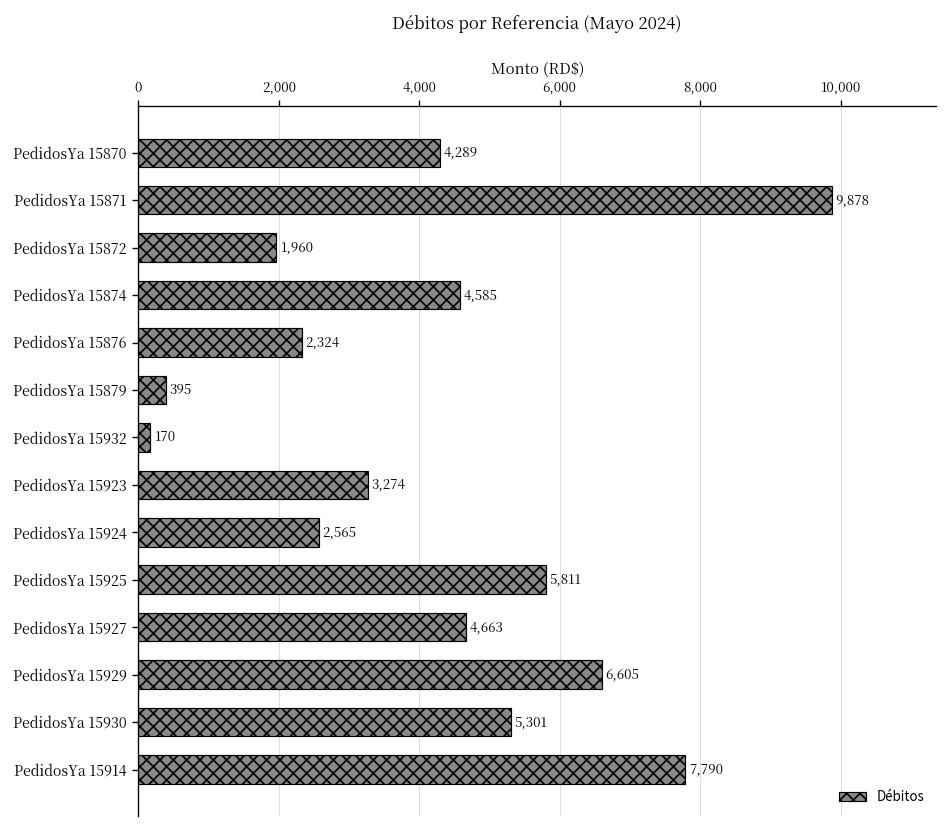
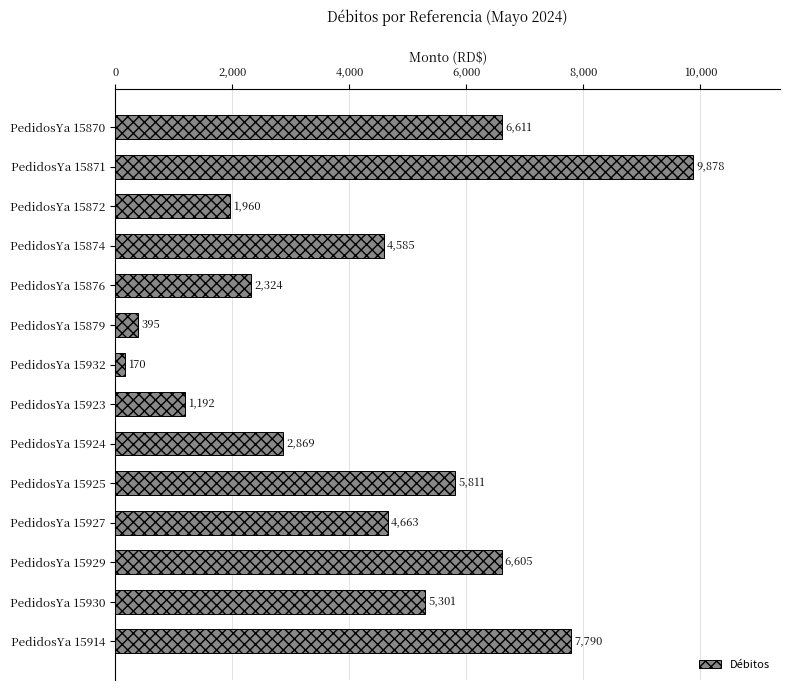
  {
-   "PedidosYa 15870": "4,289",
+   "PedidosYa 15870": "6,611",
    "PedidosYa 15871": "9,878",
    "PedidosYa 15872": "1,960",
    "PedidosYa 15874": "4,585",
    "PedidosYa 15876": "2,324",
    "PedidosYa 15879": "395",
    "PedidosYa 15932": "170",
-   "PedidosYa 15923": "3,274",
-   "PedidosYa 15924": "2,565",
+   "PedidosYa 15923": "1,192",
+   "PedidosYa 15924": "2,869",
    "PedidosYa 15925": "5,811",
    "PedidosYa 15927": "4,663",
    "PedidosYa 15929": "6,605",
    "PedidosYa 15930": "5,301",
    "PedidosYa 15914": "7,790"
  }
